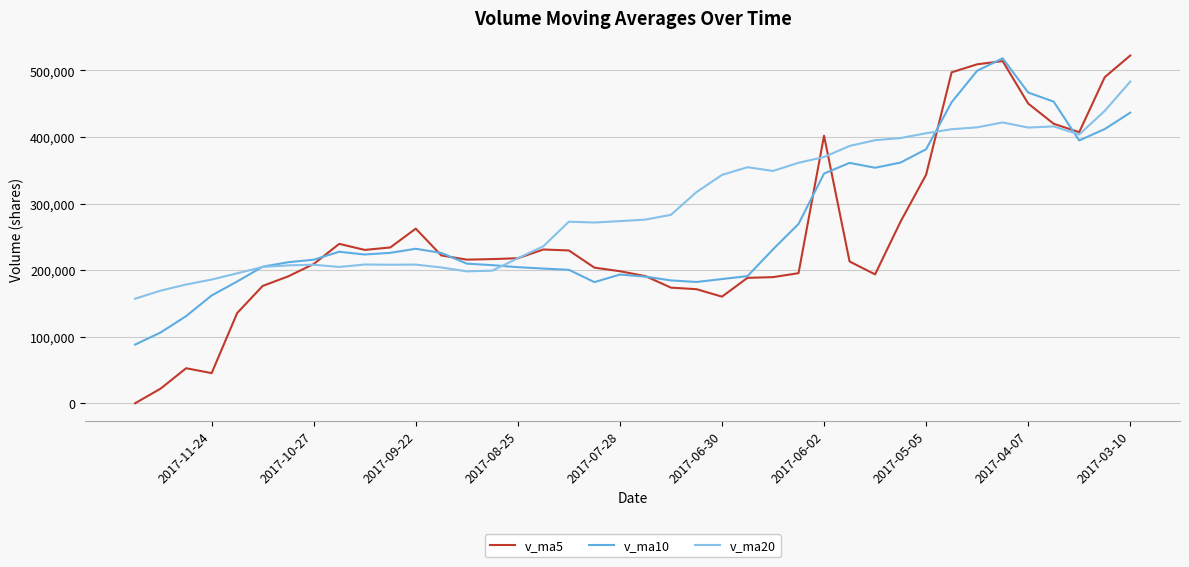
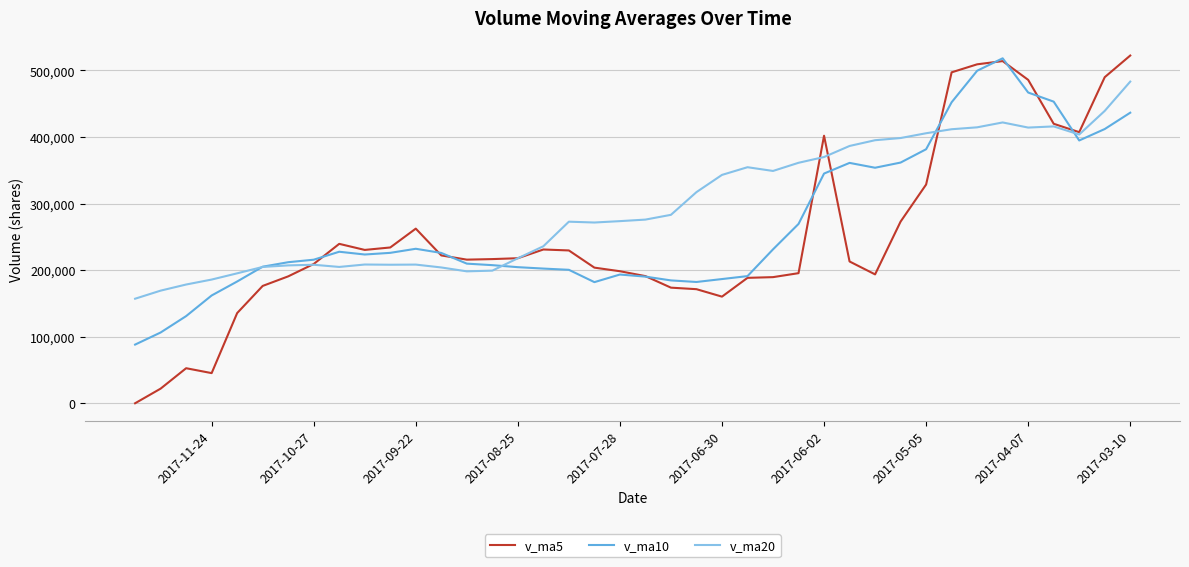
  {
    "v_ma5": {
      "2017-11-24": "50,000",
      "2017-09-22": "260,000",
      "2017-07-28": "200,000",
      "2017-06-30": "160,000",
      "2017-06-02": "400,000",
-     "2017-05-05": "340,000",
-     "2017-04-07": "450,000",
+     "2017-05-05": "330,000",
+     "2017-04-07": "490,000",
      "2017-03-10": "520,000"
    }
  }
